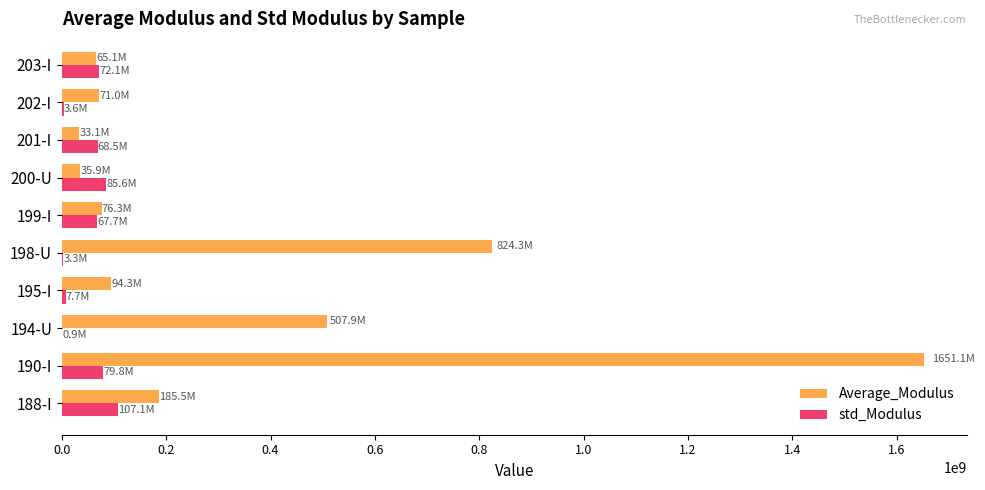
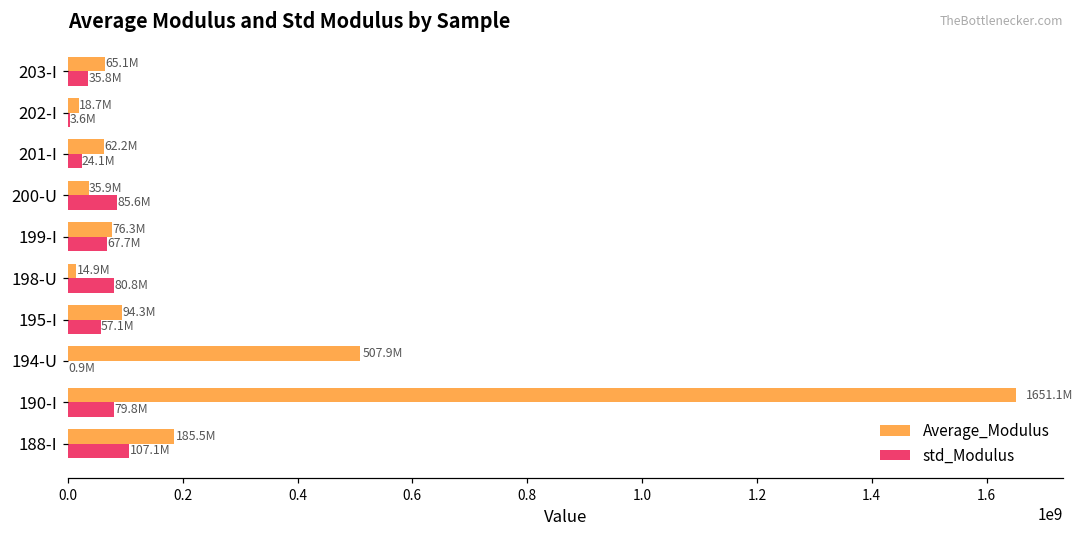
  {
    "Average_Modulus": {
      "203-I": "65.1M",
-     "202-I": "71.0M",
-     "201-I": "33.1M",
+     "202-I": "18.7M",
+     "201-I": "62.2M",
      "200-U": "35.9M",
      "199-I": "76.3M",
-     "198-U": "824.3M",
+     "198-U": "14.9M",
      "195-I": "94.3M",
      "194-U": "507.9M",
      "190-I": "1651.1M",
      "188-I": "185.5M"
    },
    "std_Modulus": {
-     "203-I": "72.1M",
+     "203-I": "35.8M",
      "202-I": "3.6M",
-     "201-I": "68.5M",
+     "201-I": "24.1M",
      "200-U": "85.6M",
      "199-I": "67.7M",
-     "198-U": "3.3M",
-     "195-I": "7.7M",
+     "198-U": "80.8M",
+     "195-I": "57.1M",
      "194-U": "0.9M",
      "190-I": "79.8M",
      "188-I": "107.1M"
    }
  }
